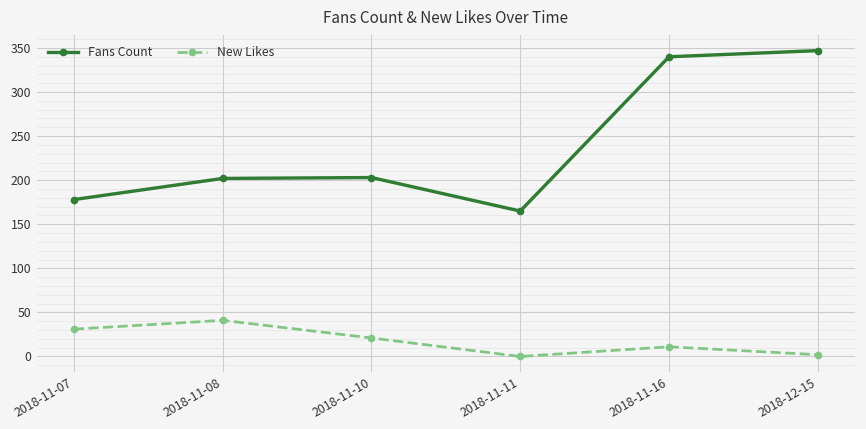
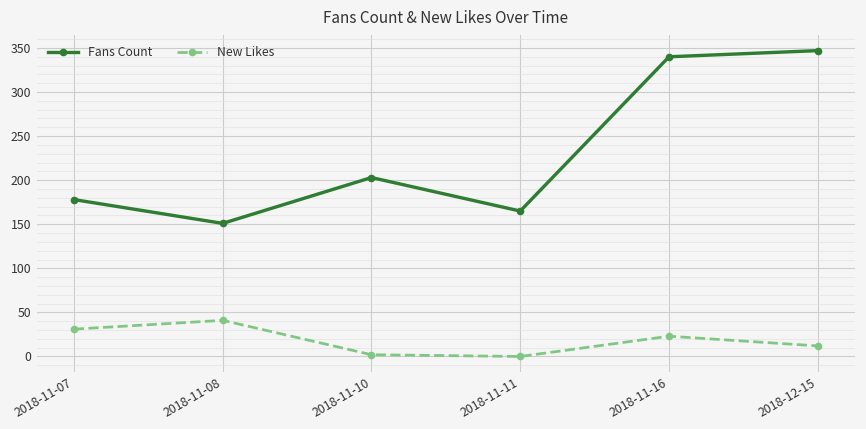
  {
    "Fans Count": {
      "2018-11-07": 180,
-     "2018-11-08": 200,
+     "2018-11-08": 150,
      "2018-11-10": 200,
      "2018-11-11": 170,
      "2018-11-16": 340,
      "2018-12-15": 350
    },
    "New Likes": {
      "2018-11-07": 30,
      "2018-11-08": 40,
-     "2018-11-10": 20,
+     "2018-11-10": 0,
      "2018-11-11": 0,
-     "2018-11-16": 10,
-     "2018-12-15": 0
+     "2018-11-16": 20,
+     "2018-12-15": 10
    }
  }
